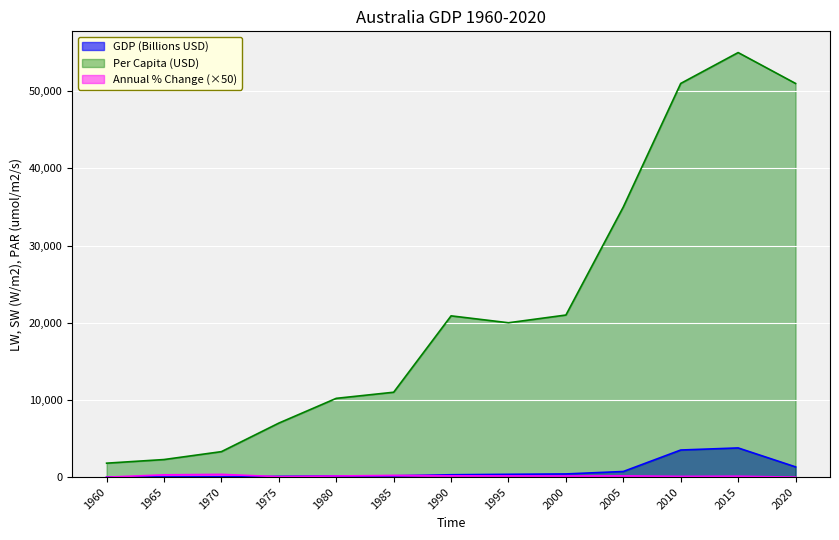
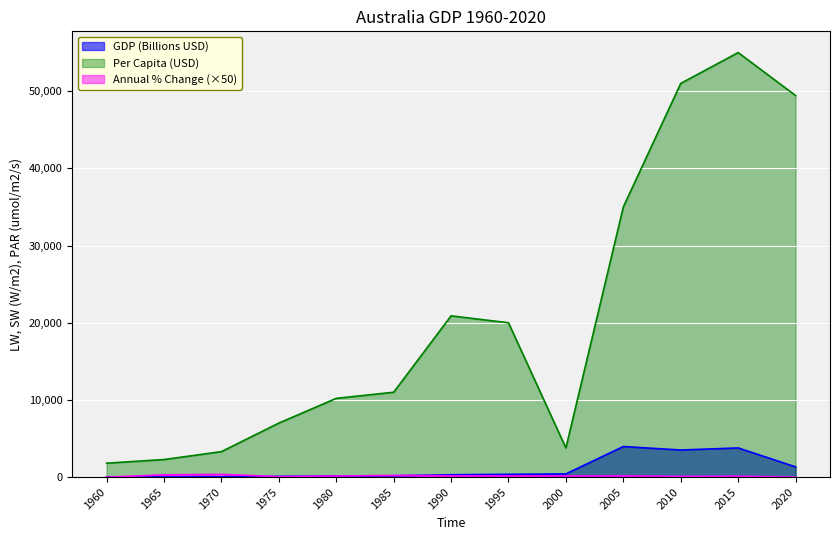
  {
    "GDP (Billions USD)": {
-     "2005": "1,000",
+     "2005": "4,000",
      "2010": "4,000",
      "2015": "4,000",
      "2020": "1,000"
    },
    "Per Capita (USD)": {
      "1960": "2,000",
      "1965": "2,000",
      "1970": "3,000",
      "1975": "7,000",
      "1980": "10,000",
      "1985": "11,000",
      "1990": "21,000",
      "1995": "20,000",
-     "2000": "21,000",
+     "2000": "4,000",
      "2005": "35,000",
      "2010": "51,000",
      "2015": "55,000",
-     "2020": "51,000"
+     "2020": "49,000"
    },
    "Annual % Change (×50)": {
      "2005": "0",
      "2010": "0",
      "2015": "0",
      "2020": "0"
    }
  }
